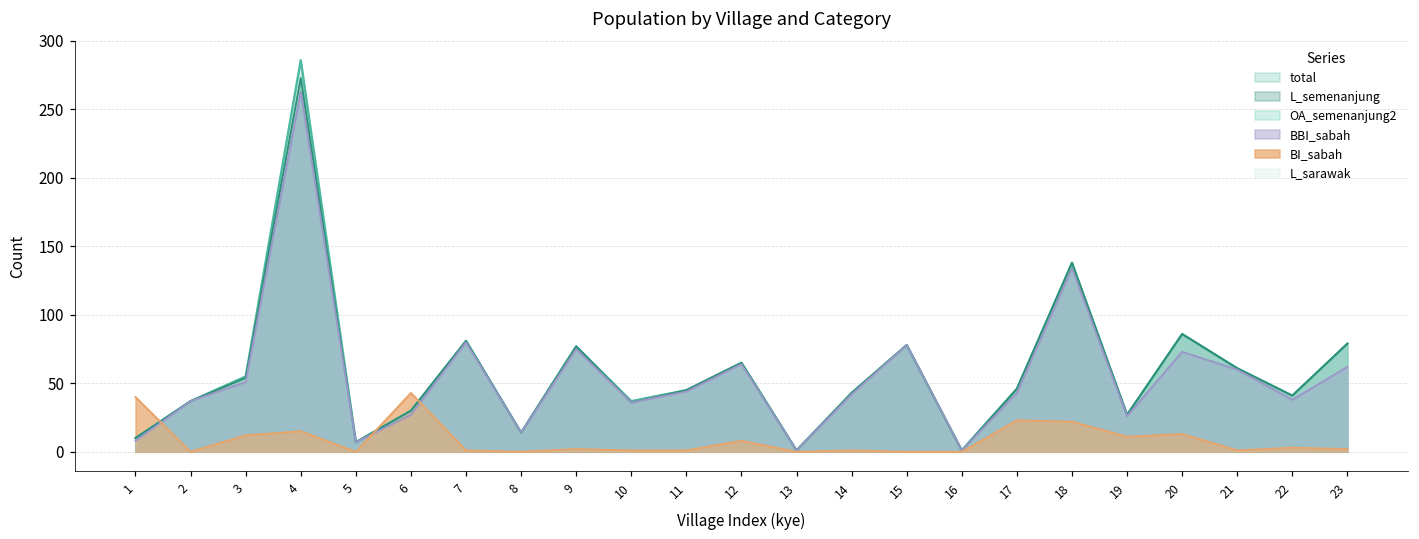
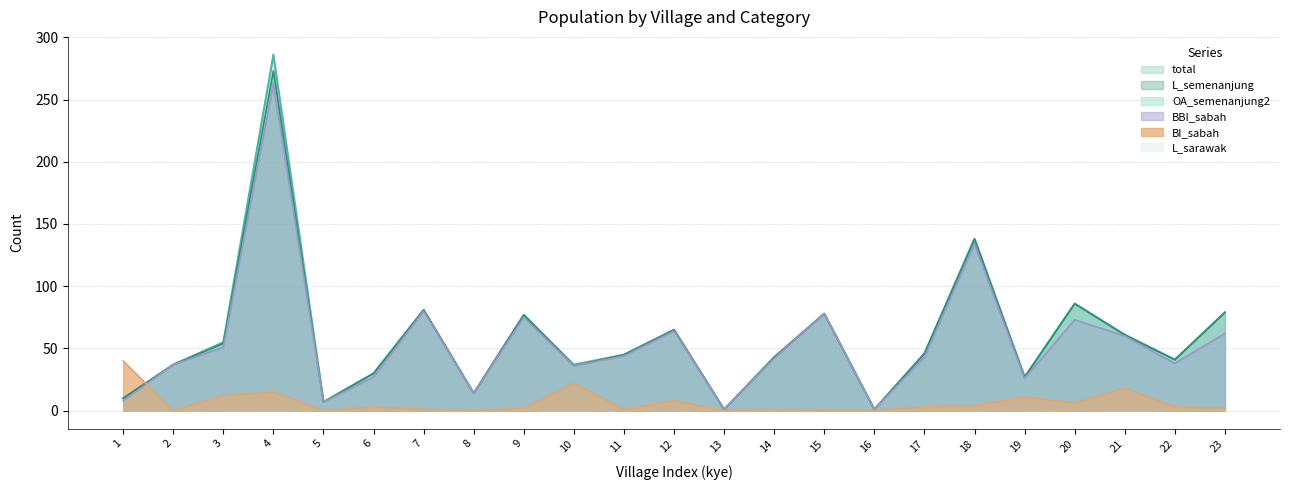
  {
    "BI_sabah": {
      "1": 40,
      "2": 0,
      "3": 12,
      "4": 15,
      "5": 0,
-     "6": 43,
+     "6": 3,
      "7": 1,
      "8": 0,
      "9": 2,
-     "10": 1,
+     "10": 22,
      "11": 1,
      "12": 8,
      "14": 1,
      "15": 0,
-     "17": 23,
-     "18": 22,
+     "17": 3,
+     "18": 4,
      "19": 11,
-     "20": 13,
-     "21": 1,
+     "20": 6,
+     "21": 18,
      "22": 3,
      "23": 2
    }
  }
